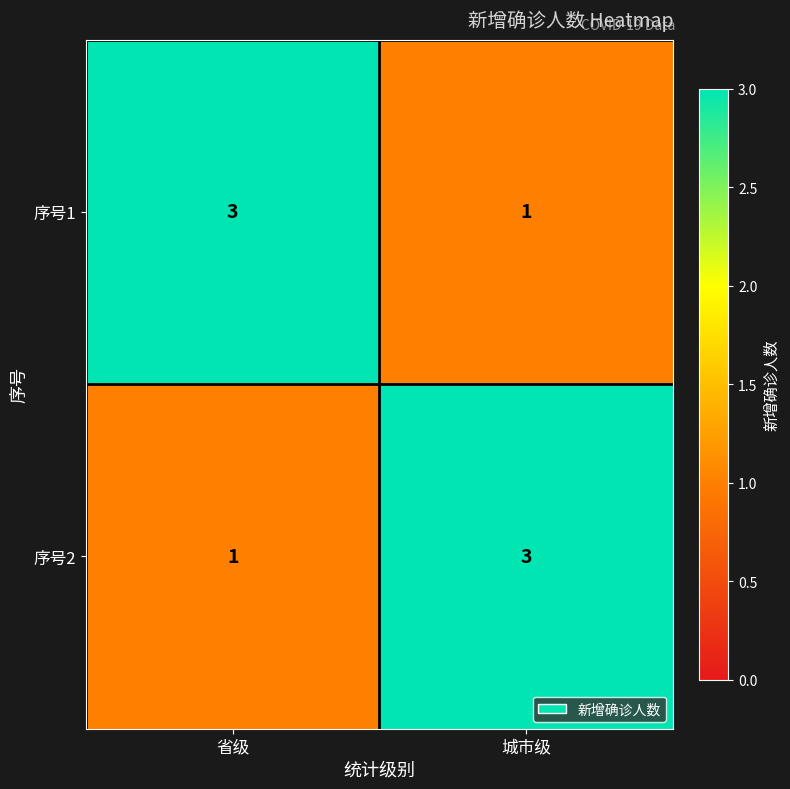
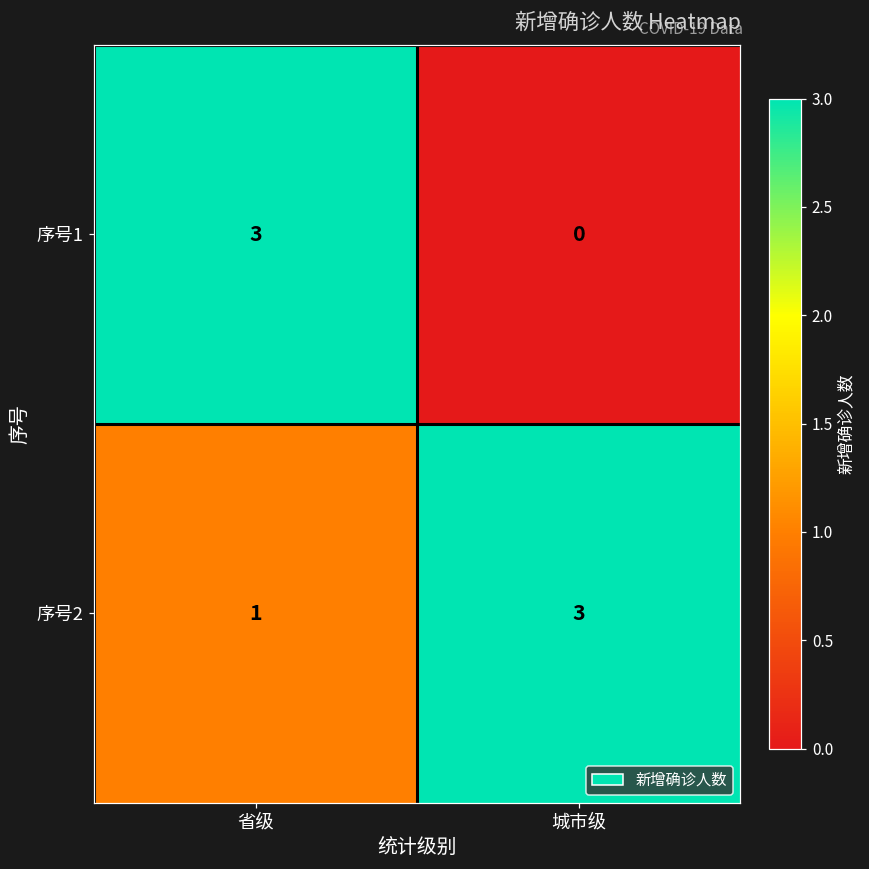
  {
    "序号1": {
      "省级": 3,
-     "城市级": 1
+     "城市级": 0
    },
    "序号2": {
      "省级": 1,
      "城市级": 3
    }
  }
